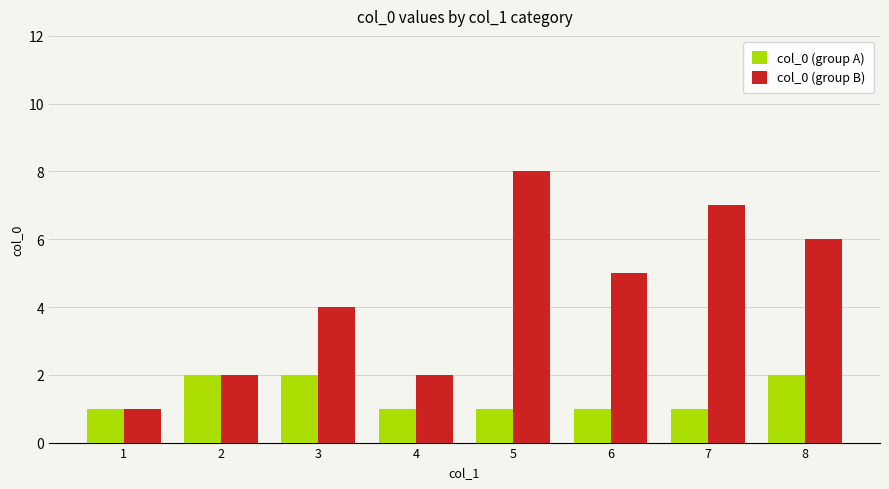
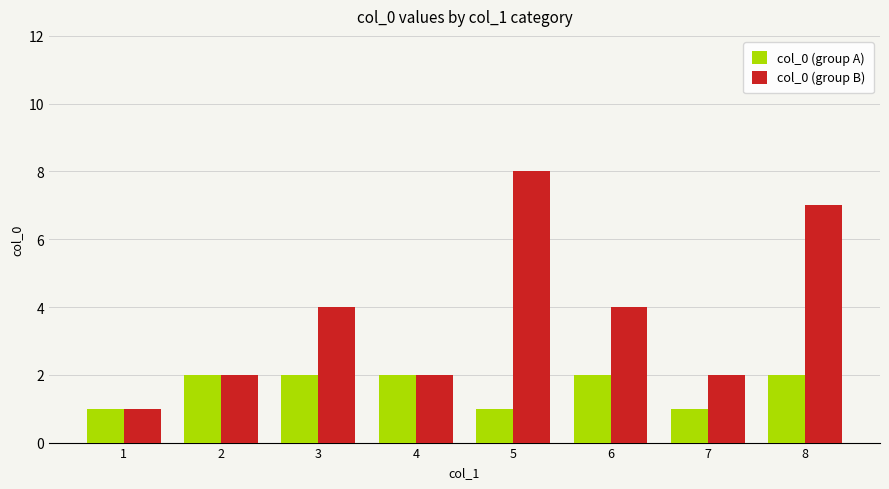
  {
    "col_0 (group A)": {
      "1": 1,
      "2": 2,
      "3": 2,
-     "4": 1,
+     "4": 2,
      "5": 1,
-     "6": 1,
+     "6": 2,
      "7": 1,
      "8": 2
    },
    "col_0 (group B)": {
      "1": 1,
      "2": 2,
      "3": 4,
      "4": 2,
      "5": 8,
-     "6": 5,
-     "7": 7,
-     "8": 6
+     "6": 4,
+     "7": 2,
+     "8": 7
    }
  }
